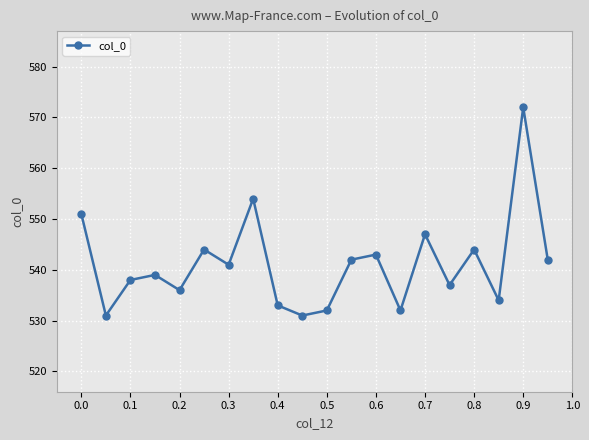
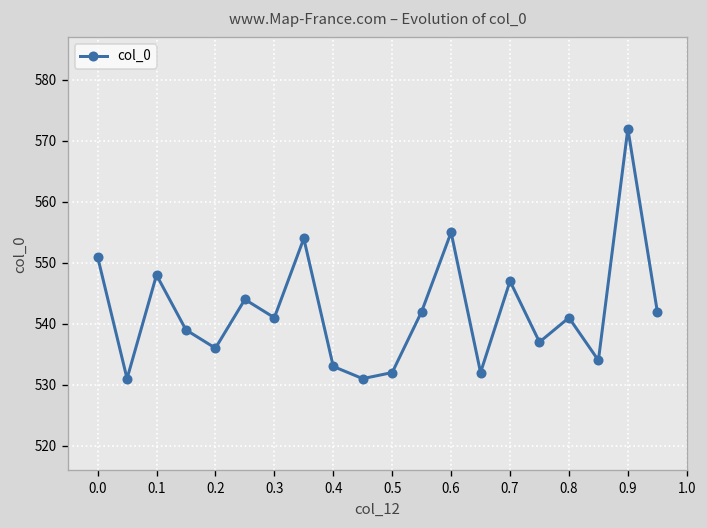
  {
    "0.0": 551,
-   "0.1": 538,
+   "0.1": 548,
    "0.2": 536,
    "0.3": 541,
    "0.4": 533,
    "0.5": 532,
-   "0.6": 543,
+   "0.6": 555,
    "0.7": 547,
-   "0.8": 544,
+   "0.8": 541,
    "0.9": 572
  }
